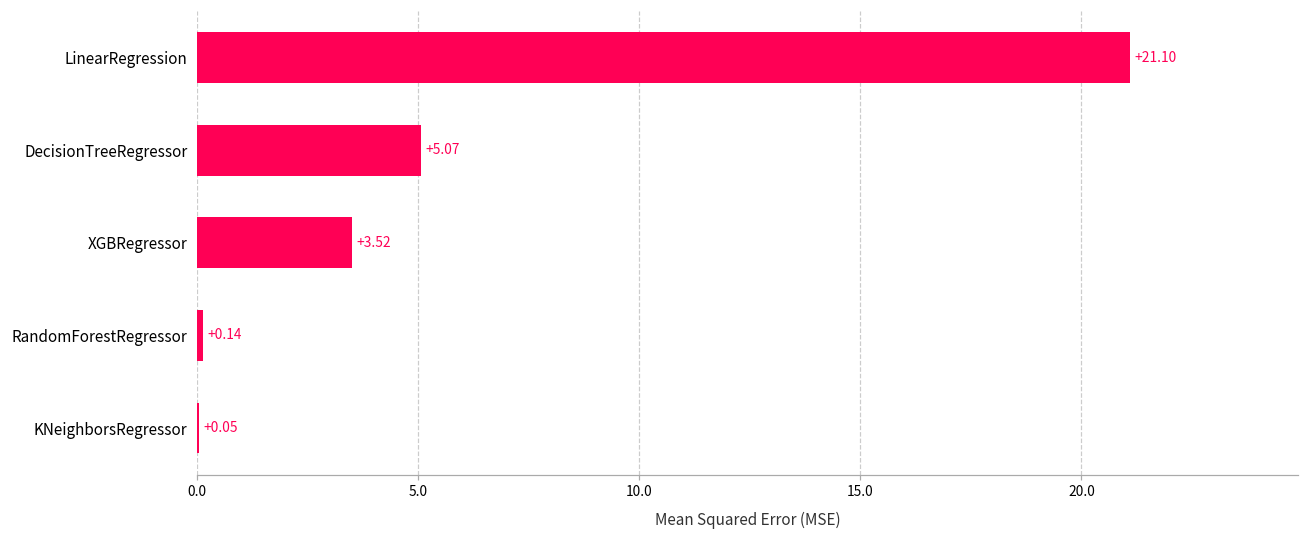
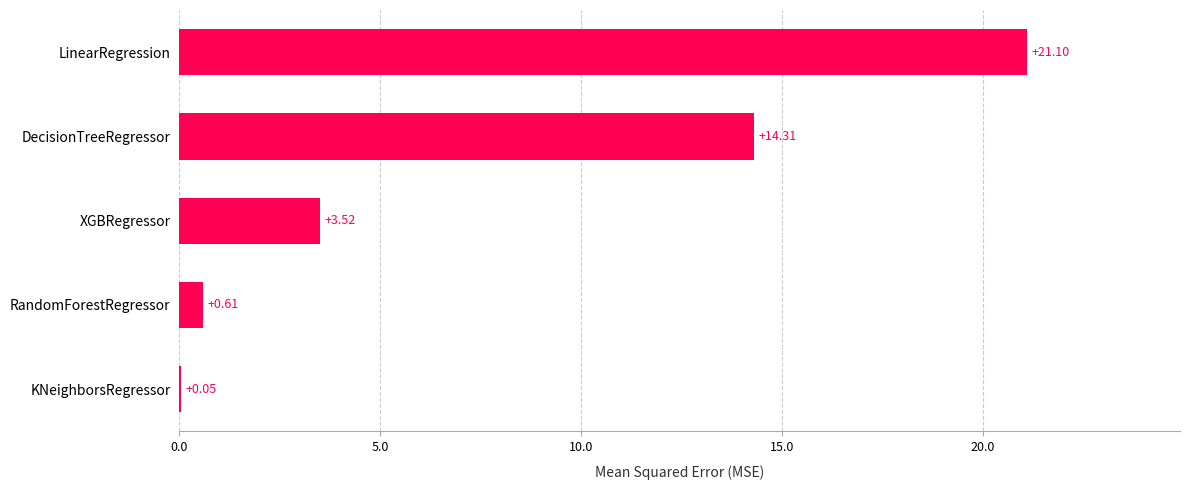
  {
    "LinearRegression": "+21.10",
-   "DecisionTreeRegressor": "+5.07",
+   "DecisionTreeRegressor": "+14.31",
    "XGBRegressor": "+3.52",
-   "RandomForestRegressor": "+0.14",
+   "RandomForestRegressor": "+0.61",
    "KNeighborsRegressor": "+0.05"
  }
